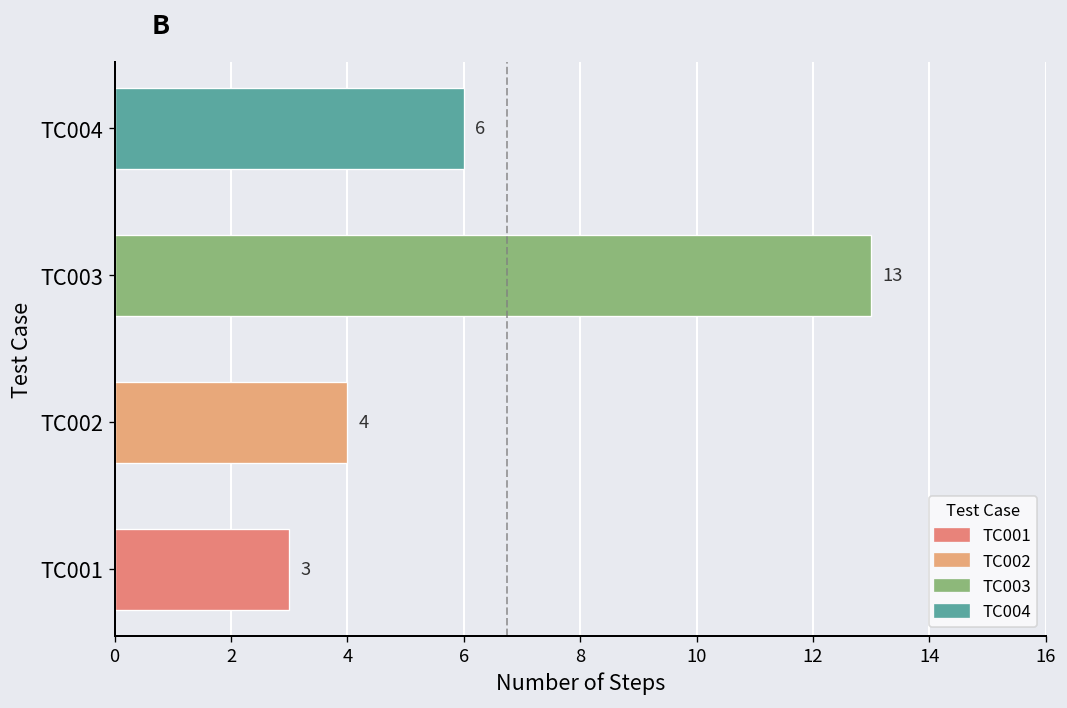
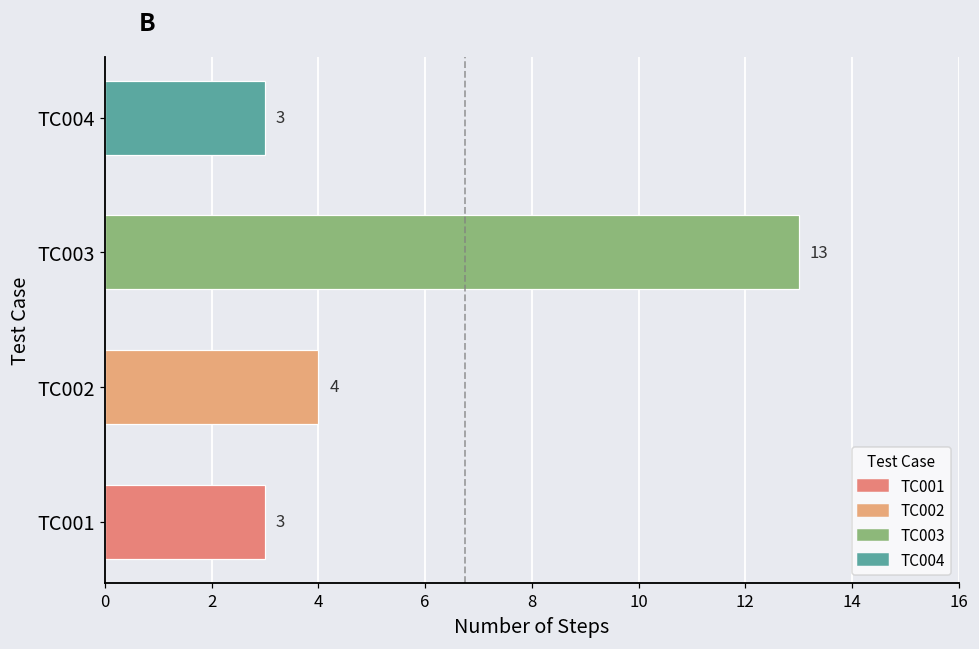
  {
-   "TC004": 6,
+   "TC004": 3,
    "TC003": 13,
    "TC002": 4,
    "TC001": 3
  }
